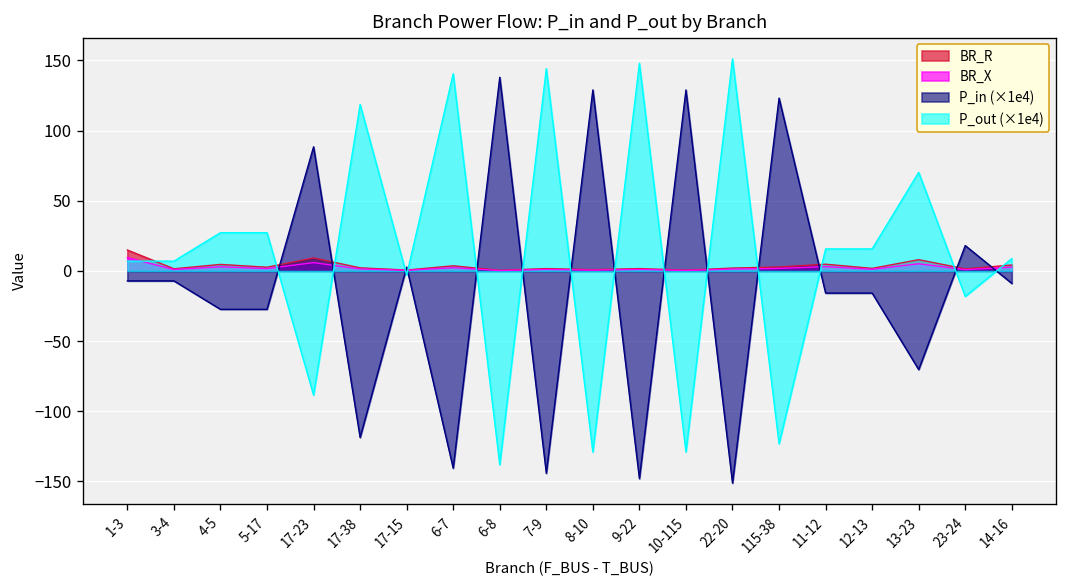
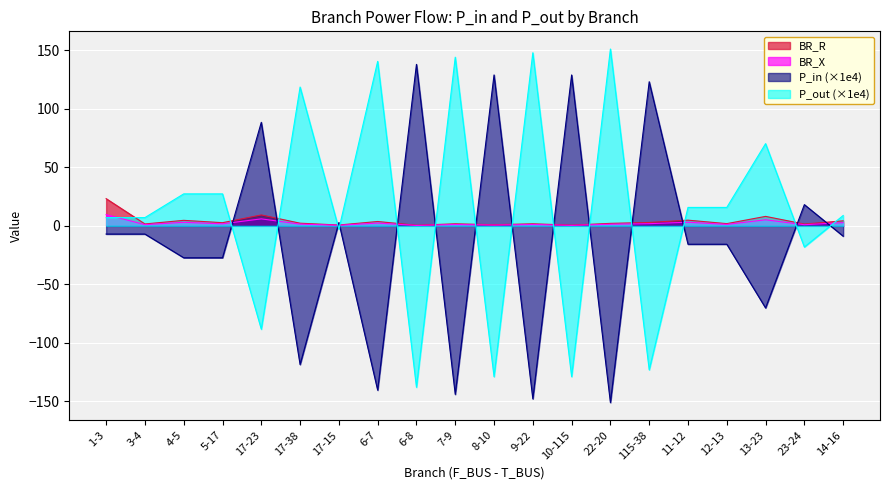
  {
    "BR_R": {
-     "1-3": 15,
+     "1-3": 23,
      "17-23": 9,
      "13-23": 8
    },
    "BR_X": {
      "1-3": 10,
      "17-23": 6,
      "13-23": 5
    }
  }
